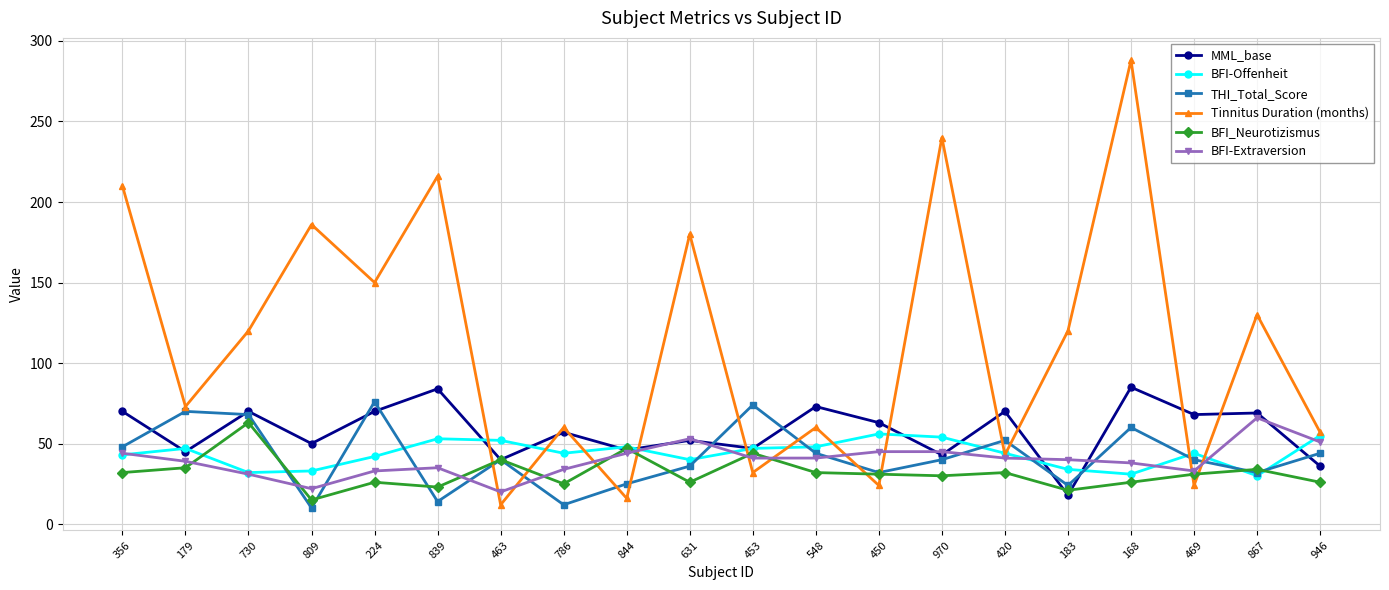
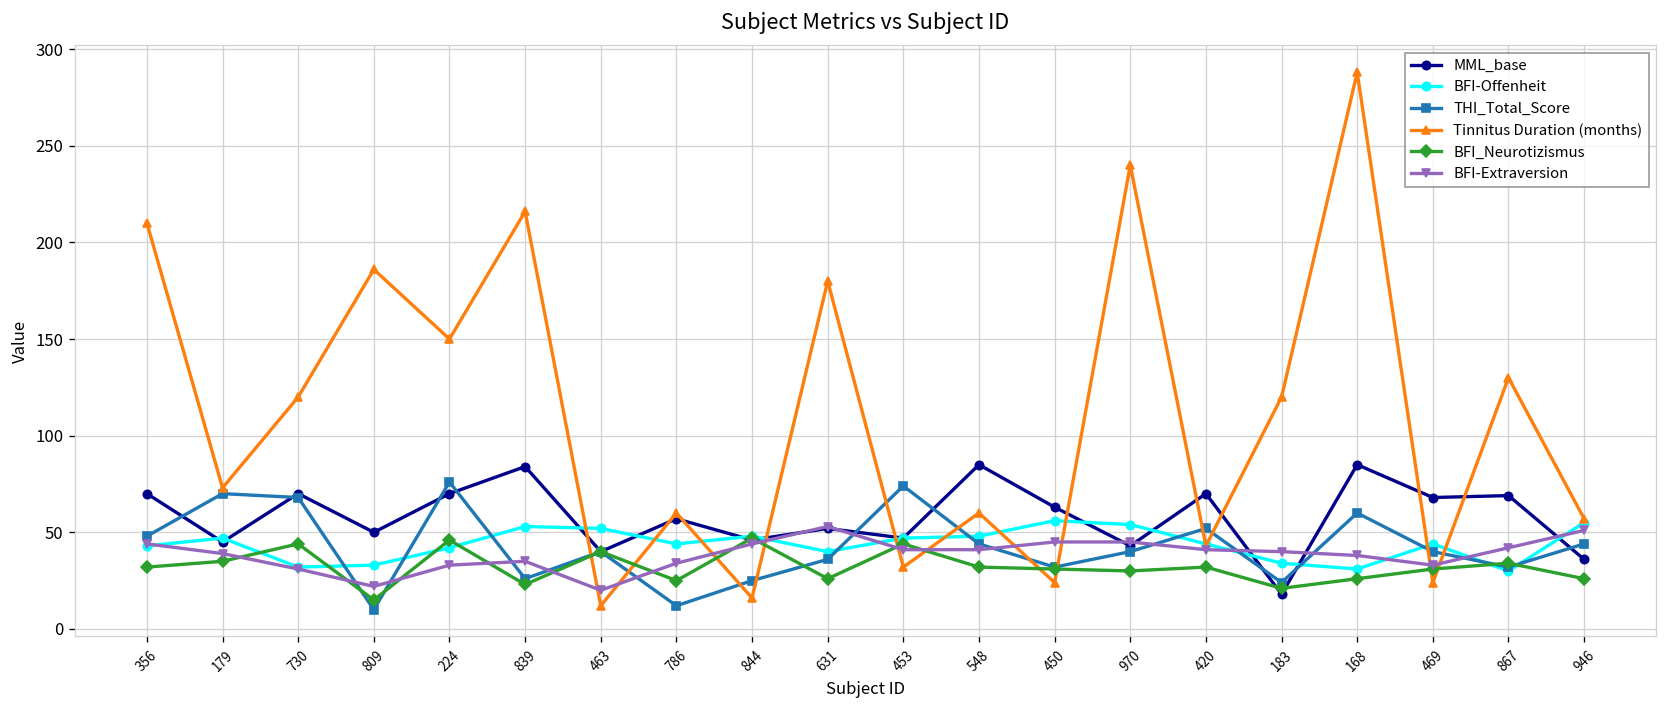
  {
    "MML_base": {
      "356": 70,
      "179": 45,
      "730": 70,
      "809": 50,
      "224": 70,
      "839": 84,
      "786": 57,
-     "548": 73,
+     "548": 85,
      "450": 63,
      "970": 43,
      "420": 70,
      "183": 18,
      "168": 85,
      "469": 68,
      "867": 69,
      "946": 36
    },
    "BFI-Offenheit": {
      "179": 47,
      "809": 33,
      "224": 42,
      "839": 53,
      "463": 52,
      "786": 44,
      "631": 40,
      "548": 48,
      "450": 56,
      "970": 54,
      "183": 34,
      "168": 31,
      "469": 44,
      "867": 30,
      "946": 55
    },
    "THI_Total_Score": {
      "356": 48,
      "179": 70,
      "730": 68,
      "809": 10,
      "224": 76,
-     "839": 14,
+     "839": 26,
      "786": 12,
      "844": 25,
      "631": 36,
      "453": 74,
      "548": 44,
      "970": 40,
      "420": 52,
      "183": 24,
      "168": 60,
      "469": 40,
      "867": 32,
      "946": 44
    },
    "Tinnitus Duration (months)": {
      "356": 210,
      "179": 73,
      "730": 120,
      "809": 186,
      "224": 150,
      "839": 216,
      "463": 12,
      "786": 60,
      "844": 16,
      "631": 180,
      "453": 32,
      "548": 60,
      "450": 24,
      "970": 240,
      "183": 120,
      "168": 288,
      "469": 24,
      "867": 130,
      "946": 57
    },
    "BFI_Neurotizismus": {
      "356": 32,
      "179": 35,
-     "730": 63,
+     "730": 44,
      "809": 15,
-     "224": 26,
+     "224": 46,
      "839": 23,
      "786": 25,
      "631": 26,
      "453": 44,
      "548": 32,
      "970": 30,
      "420": 32,
      "183": 21,
      "168": 26,
      "469": 31,
      "867": 34,
      "946": 26
    },
    "BFI-Extraversion": {
      "179": 39,
      "809": 22,
      "224": 33,
      "839": 35,
      "463": 20,
      "786": 34,
      "844": 44,
      "453": 41,
      "548": 41,
      "450": 45,
      "970": 45,
      "420": 41,
      "183": 40,
      "168": 38,
      "469": 33,
-     "867": 66,
+     "867": 42,
      "946": 51
    }
  }
